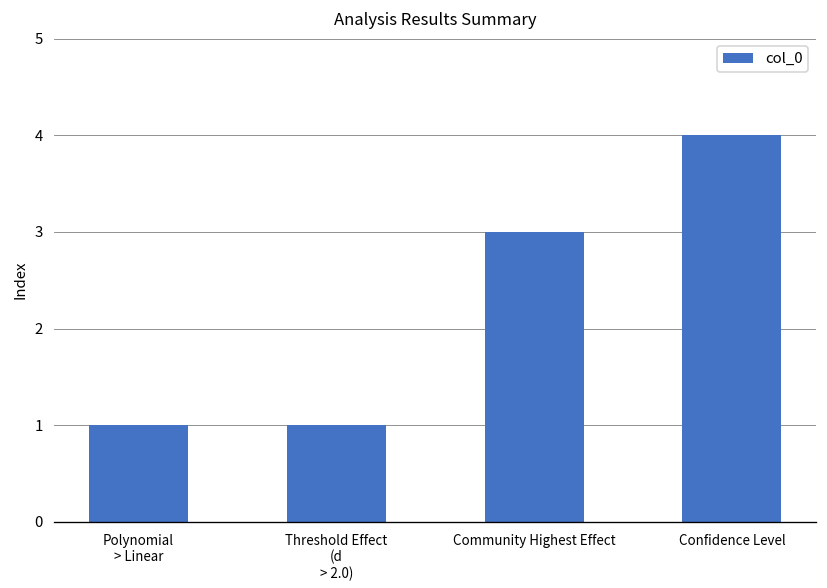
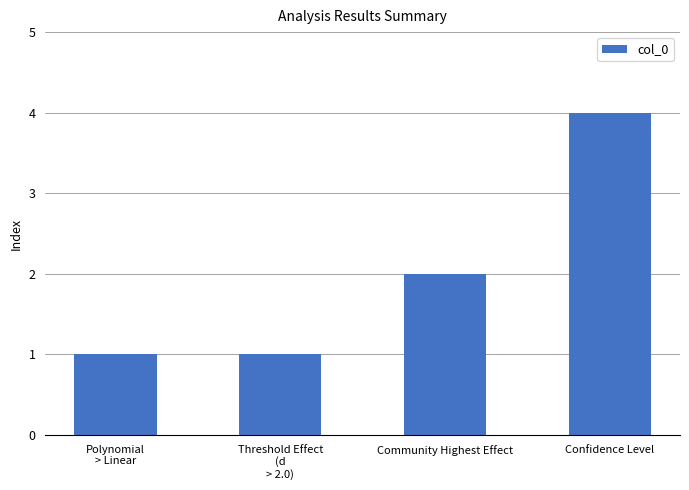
  {
    "Polynomial > Linear": 1,
    "Threshold Effect (d > 2.0)": 1,
-   "Community Highest Effect": 3,
+   "Community Highest Effect": 2,
    "Confidence Level": 4
  }
